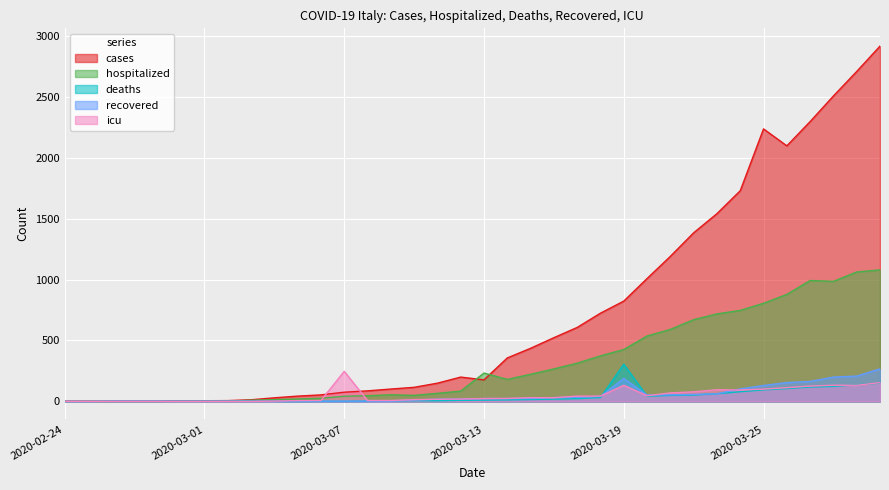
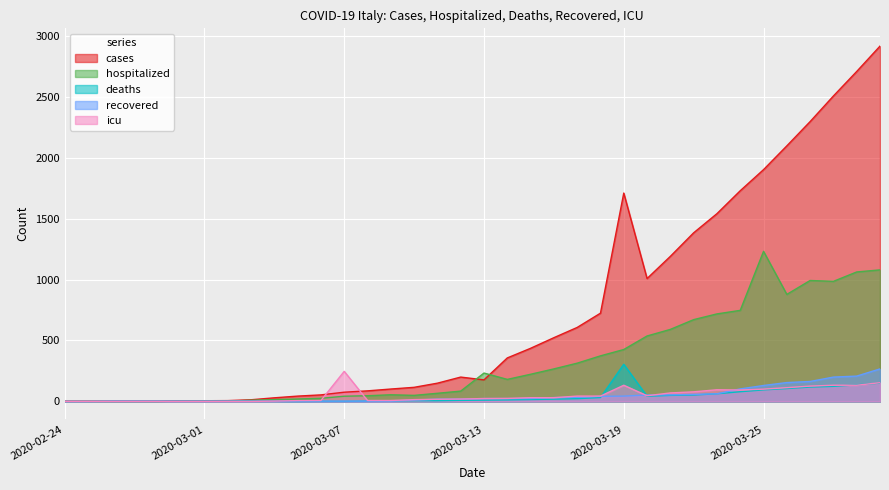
  {
    "cases": {
      "2020-03-07": 80,
      "2020-03-13": 180,
-     "2020-03-19": 820,
-     "2020-03-25": 2240
+     "2020-03-19": 1710,
+     "2020-03-25": 1900
    },
    "hospitalized": {
      "2020-03-07": 40,
      "2020-03-13": 230,
      "2020-03-19": 430,
-     "2020-03-25": 810
+     "2020-03-25": 1230
    },
    "deaths": {
      "2020-03-19": 310
    },
    "recovered": {
-     "2020-03-19": 190,
+     "2020-03-19": 40,
      "2020-03-25": 130
    },
    "icu": {
      "2020-03-07": 250,
      "2020-03-19": 130
    }
  }
